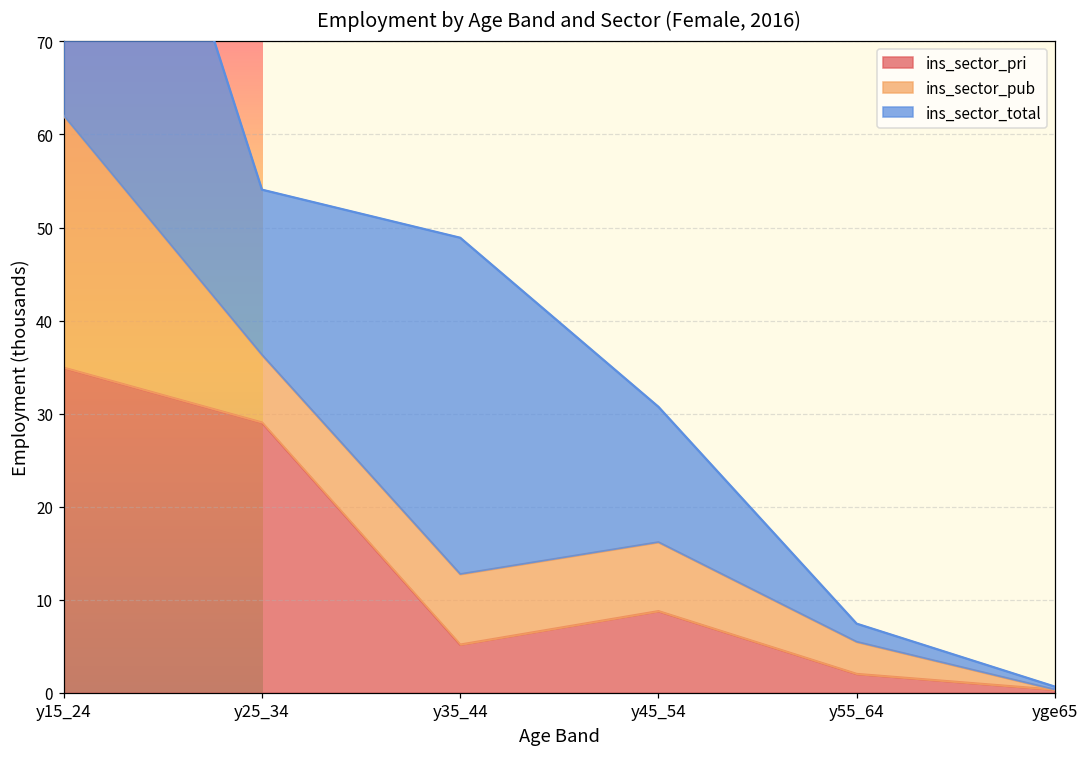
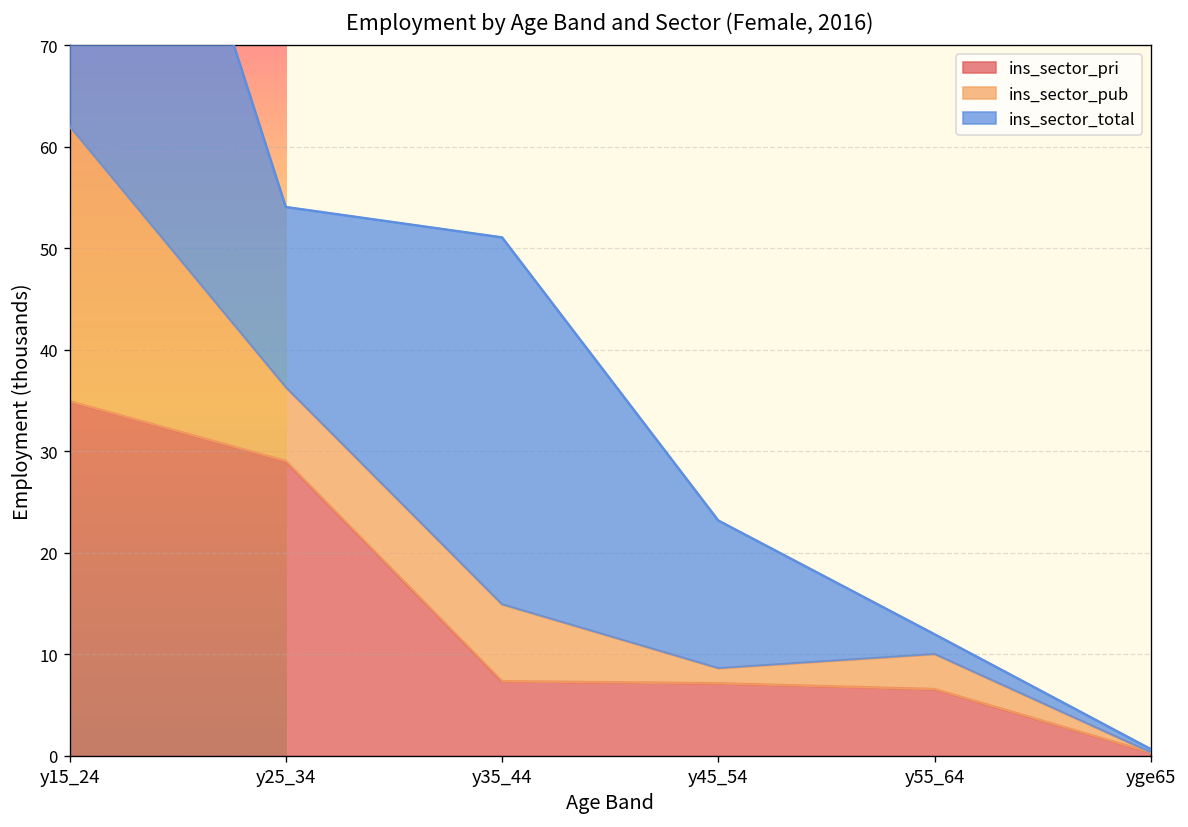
  {
    "ins_sector_pri": {
      "y15_24": 35,
      "y25_34": 29,
-     "y35_44": 5,
-     "y45_54": 9,
-     "y55_64": 2
+     "y35_44": 7,
+     "y45_54": 7,
+     "y55_64": 7
    },
    "ins_sector_pub": {
      "y15_24": 27,
      "y25_34": 7,
      "y35_44": 8,
-     "y45_54": 7,
+     "y45_54": 1,
      "y55_64": 3
    },
    "ins_sector_total": {
      "y25_34": 18,
      "y35_44": 36,
      "y45_54": 15,
      "y55_64": 2,
      "yge65": 0
    }
  }
